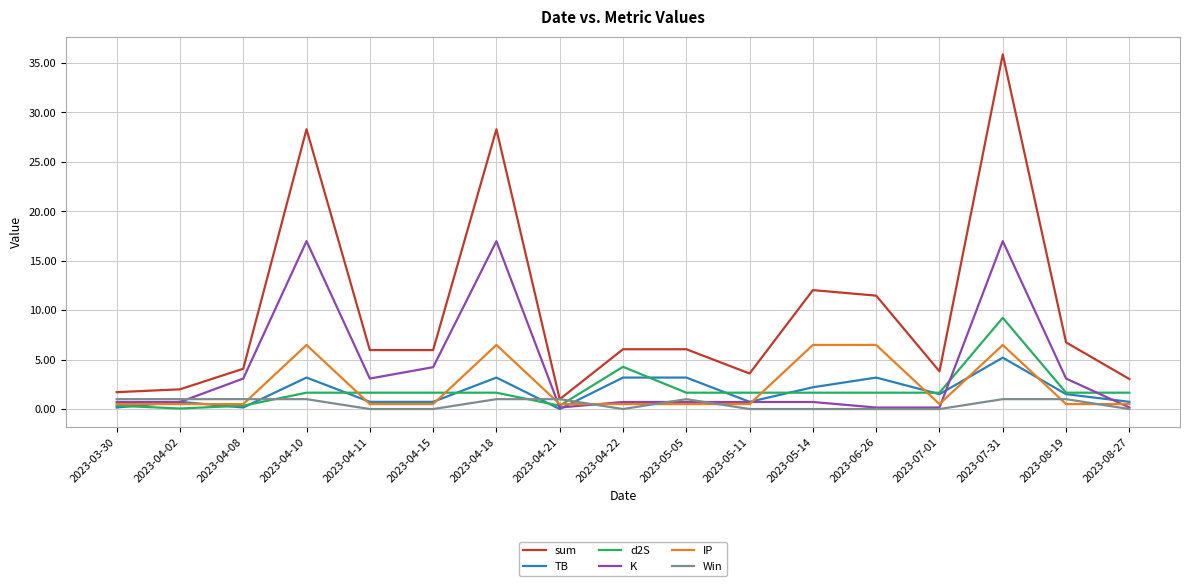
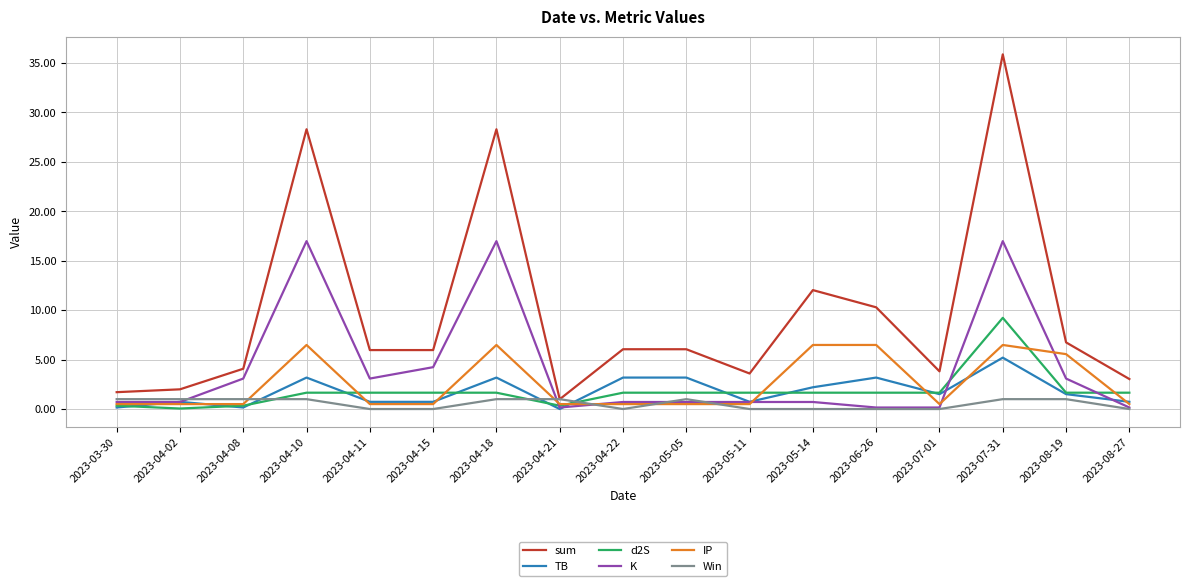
  {
    "sum": {
      "2023-03-30": 2,
      "2023-04-02": 2,
      "2023-04-08": 4,
      "2023-04-10": 28,
      "2023-04-11": 6,
      "2023-04-15": 6,
      "2023-04-18": 28,
      "2023-04-22": 6,
      "2023-05-05": 6,
      "2023-05-11": 4,
      "2023-05-14": 12,
-     "2023-06-26": 11,
+     "2023-06-26": 10,
      "2023-07-01": 4,
      "2023-07-31": 36,
      "2023-08-19": 7,
      "2023-08-27": 3
    },
    "TB": {
      "2023-04-10": 3,
      "2023-04-18": 3,
      "2023-04-22": 3,
      "2023-05-05": 3,
      "2023-05-14": 2,
      "2023-06-26": 3,
      "2023-07-31": 5
    },
    "d2S": {
      "2023-04-02": 0,
      "2023-04-10": 2,
      "2023-04-11": 2,
      "2023-04-15": 2,
      "2023-04-18": 2,
-     "2023-04-22": 4,
+     "2023-04-22": 2,
      "2023-05-05": 2,
      "2023-05-11": 2,
      "2023-05-14": 2,
      "2023-06-26": 2,
      "2023-07-31": 9,
      "2023-08-27": 2
    },
    "K": {
      "2023-04-08": 3,
      "2023-04-10": 17,
      "2023-04-11": 3,
      "2023-04-15": 4,
      "2023-04-18": 17,
      "2023-05-14": 1,
      "2023-07-31": 17,
      "2023-08-19": 3
    },
    "IP": {
      "2023-04-10": 6,
      "2023-04-18": 6,
      "2023-05-14": 6,
      "2023-06-26": 6,
      "2023-07-01": 0,
      "2023-07-31": 6,
-     "2023-08-19": 0
+     "2023-08-19": 6
    },
    "Win": {
      "2023-03-30": 1,
      "2023-04-02": 1,
      "2023-04-08": 1,
      "2023-04-10": 1,
      "2023-04-11": 0,
      "2023-04-15": 0,
      "2023-04-18": 1,
      "2023-04-22": 0,
      "2023-05-05": 1,
      "2023-05-11": 0,
      "2023-05-14": 0,
      "2023-07-31": 1,
      "2023-08-19": 1
    }
  }
